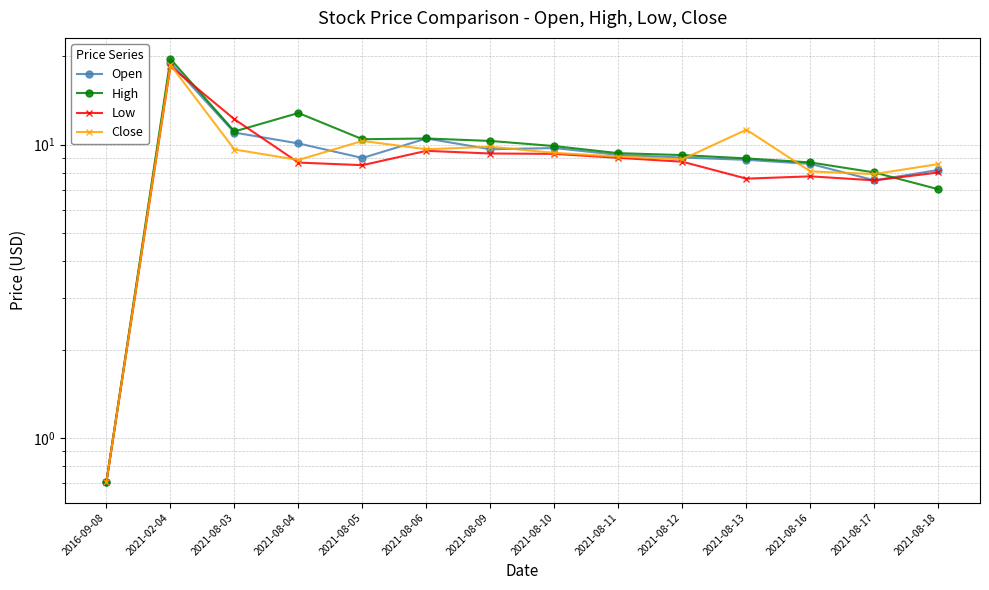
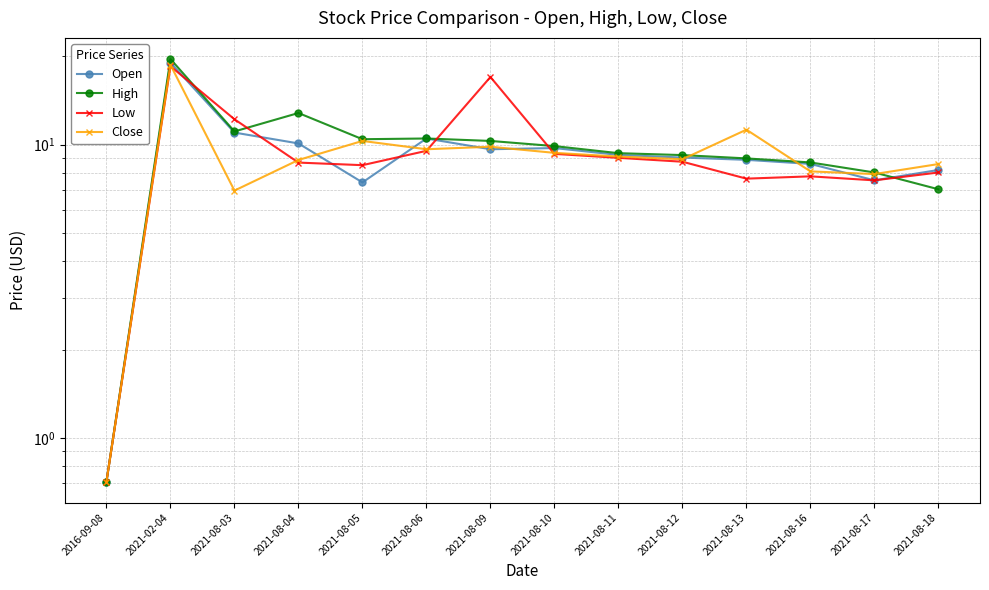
  {
    "Open": {
      "2021-08-04": 10.1,
-     "2021-08-05": 9.0
+     "2021-08-05": 7.4
    },
    "High": {
      "2021-02-04": 20,
      "2021-08-04": 13,
      "2021-08-09": 10.3,
      "2021-08-18": 7.0
    },
    "Low": {
      "2021-08-03": 12.2,
      "2021-08-04": 8.7,
      "2021-08-05": 8.5,
-     "2021-08-09": 9.3,
+     "2021-08-09": 17,
      "2021-08-13": 7.7,
      "2021-08-16": 7.8
    },
    "Close": {
-     "2021-08-03": 9.6,
+     "2021-08-03": 7.0,
      "2021-08-04": 8.9,
      "2021-08-13": 11.3,
      "2021-08-16": 8.1,
      "2021-08-18": 8.6
    }
  }
